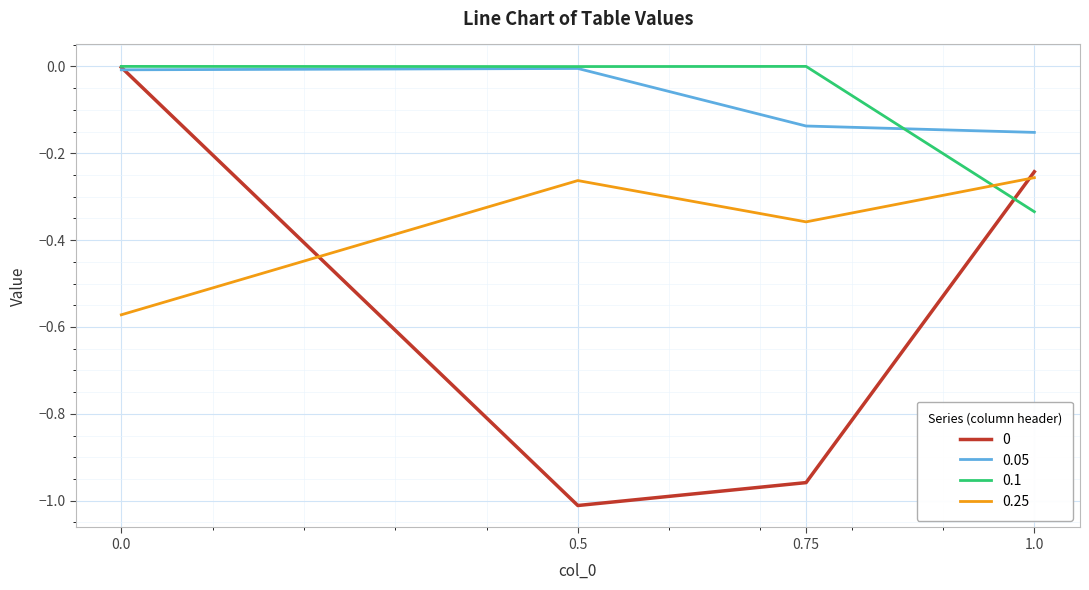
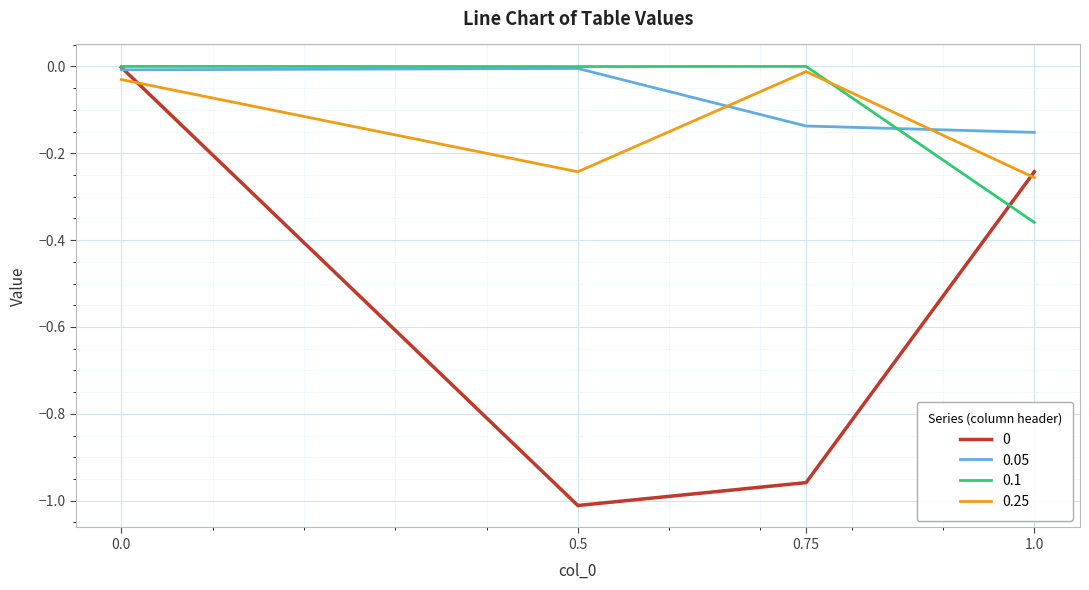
  {
    "0": {
      "0.5": -1.01,
      "0.75": -0.96,
      "1.0": -0.24
    },
    "0.05": {
      "0.75": -0.14,
      "1.0": -0.15
    },
    "0.1": {
      "0.75": 0.00,
-     "1.0": -0.33
+     "1.0": -0.36
    },
    "0.25": {
-     "0.0": -0.57,
-     "0.5": -0.26,
-     "0.75": -0.36,
+     "0.0": -0.03,
+     "0.5": -0.24,
+     "0.75": -0.01,
      "1.0": -0.26
    }
  }
